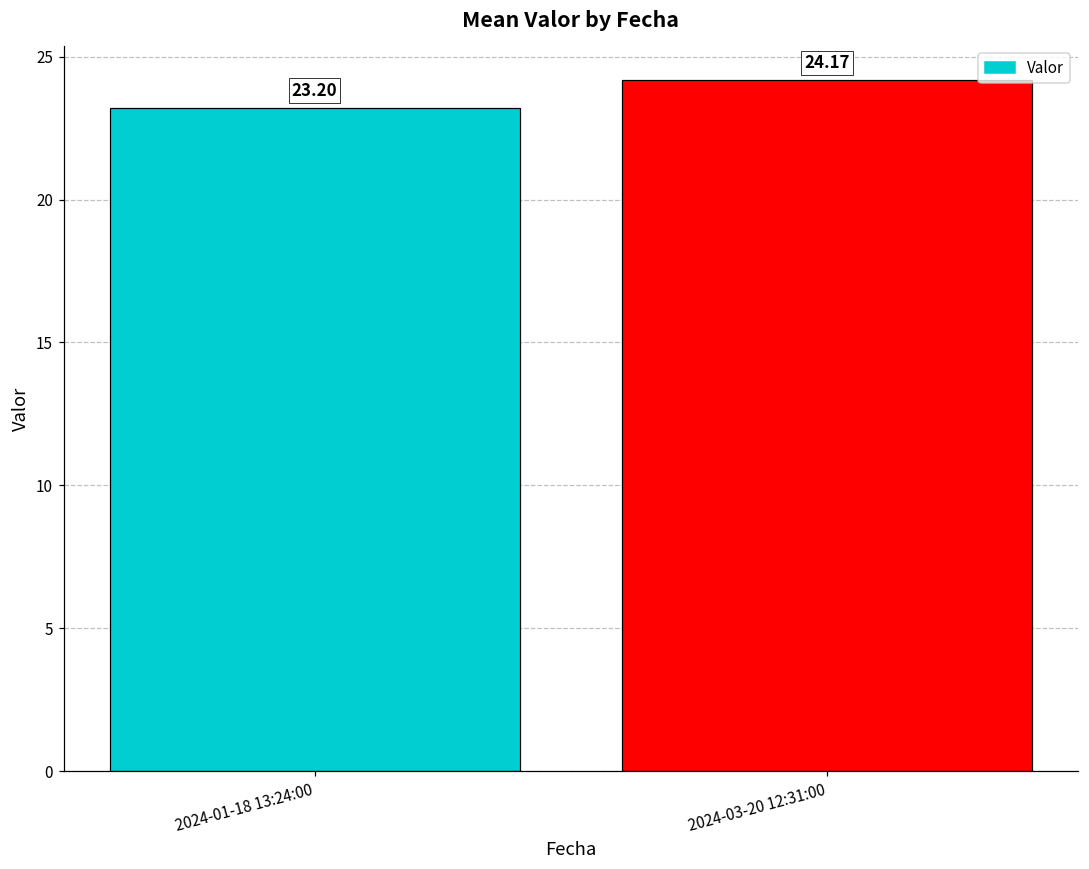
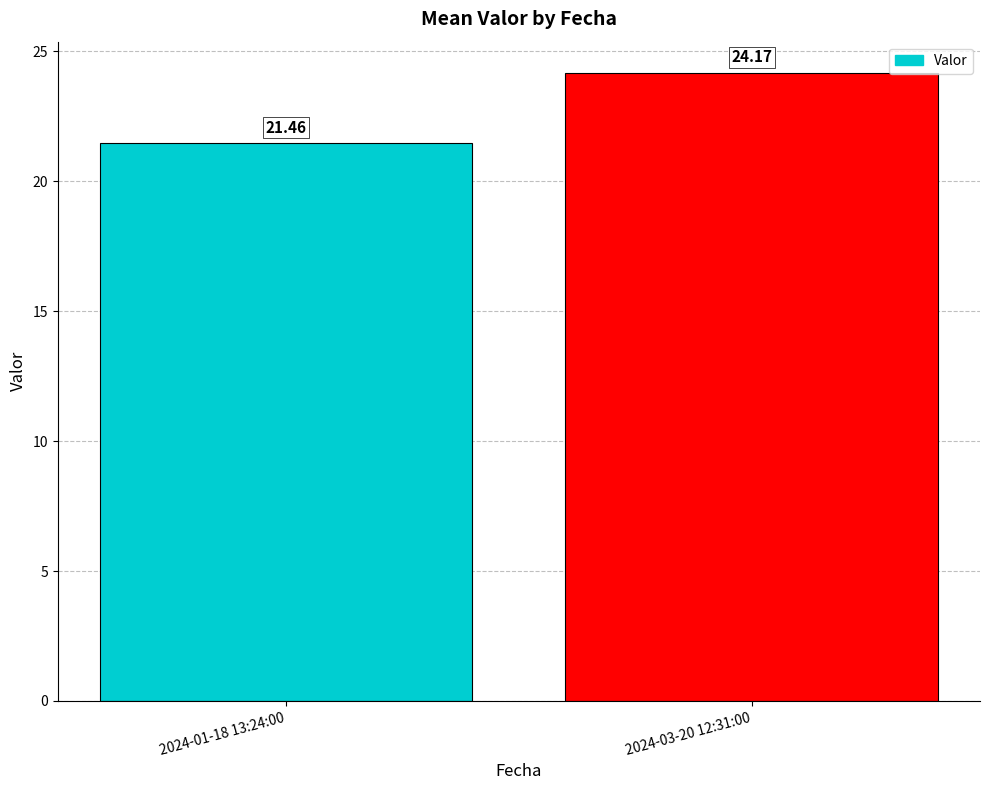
  {
-   "2024-01-18 13:24:00": 23.20
+   "2024-01-18 13:24:00": 21.46
  }
